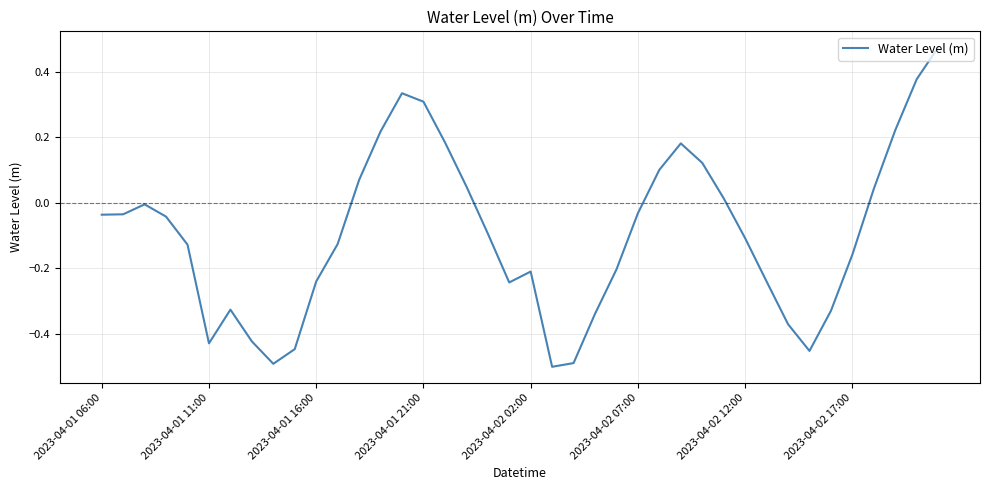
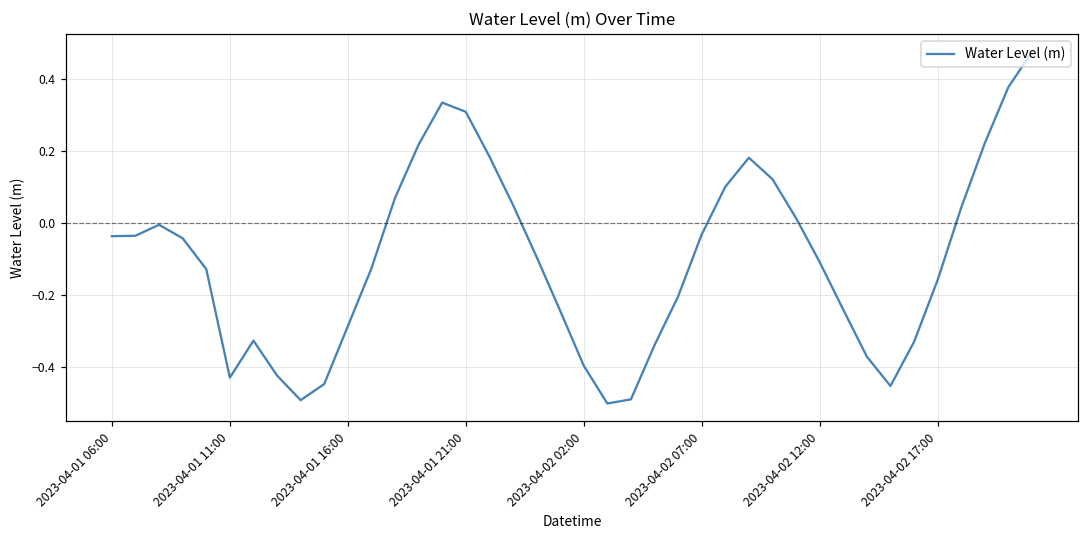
  {
    "2023-04-01 06:00": -0.04,
    "2023-04-01 11:00": -0.43,
-   "2023-04-01 16:00": -0.24,
+   "2023-04-01 16:00": -0.29,
    "2023-04-01 21:00": 0.31,
-   "2023-04-02 02:00": -0.21,
+   "2023-04-02 02:00": -0.40,
    "2023-04-02 07:00": -0.03,
    "2023-04-02 12:00": -0.11,
    "2023-04-02 17:00": -0.16
  }
